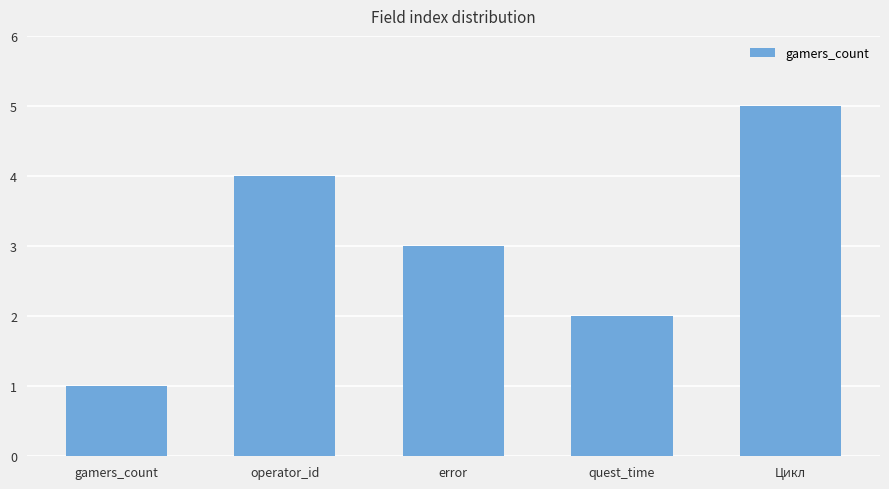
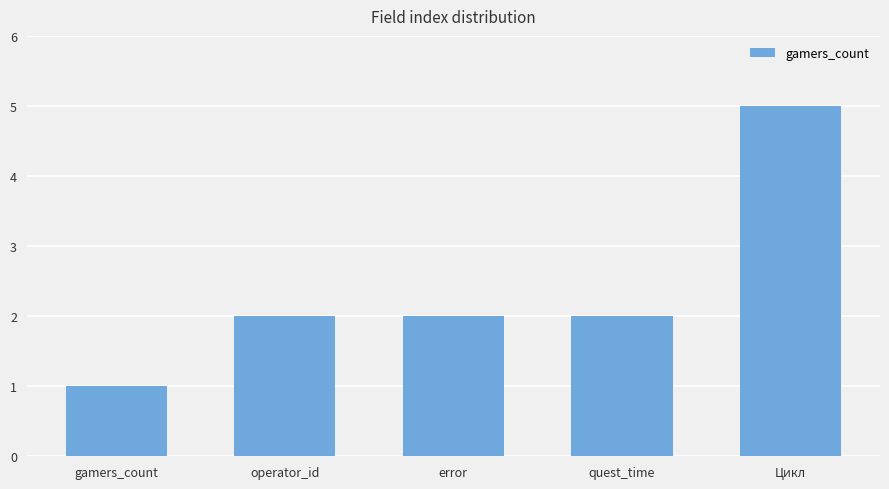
  {
    "gamers_count": 1,
-   "operator_id": 4,
-   "error": 3,
+   "operator_id": 2,
+   "error": 2,
    "quest_time": 2,
    "Цикл": 5
  }
